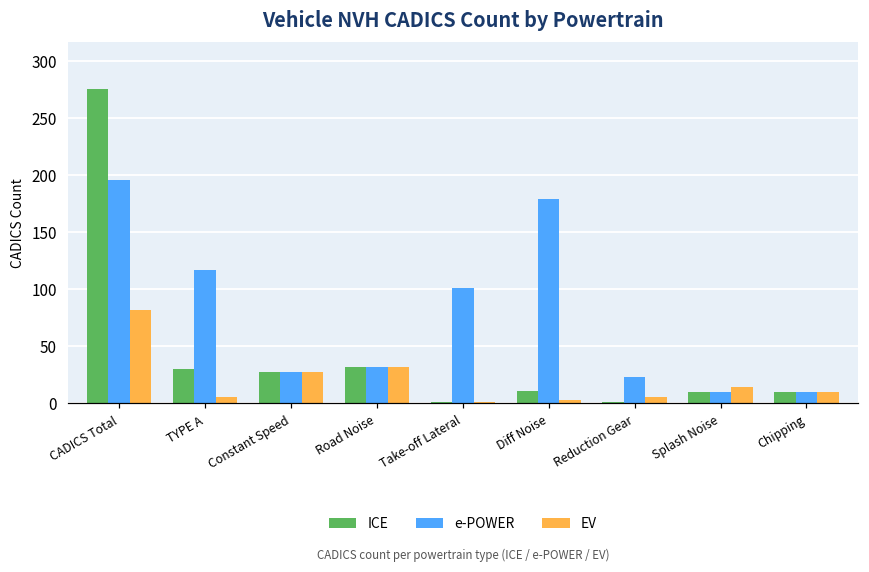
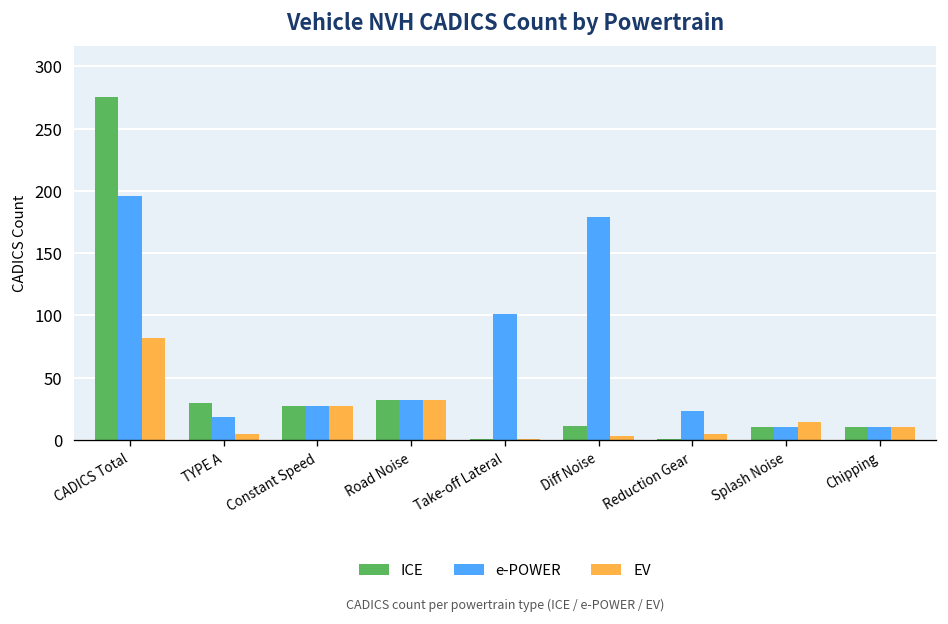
  {
    "ICE": {
      "CADICS Total": 275,
      "TYPE A": 30,
      "Constant Speed": 27,
      "Road Noise": 32,
      "Diff Noise": 11,
      "Splash Noise": 10,
      "Chipping": 10
    },
    "e-POWER": {
      "CADICS Total": 196,
-     "TYPE A": 117,
+     "TYPE A": 18,
      "Constant Speed": 27,
      "Road Noise": 32,
      "Take-off Lateral": 101,
      "Diff Noise": 179,
      "Reduction Gear": 23,
      "Splash Noise": 10,
      "Chipping": 10
    },
    "EV": {
      "CADICS Total": 82,
      "TYPE A": 5,
      "Constant Speed": 27,
      "Road Noise": 32,
      "Diff Noise": 3,
      "Reduction Gear": 5,
      "Splash Noise": 14,
      "Chipping": 10
    }
  }
